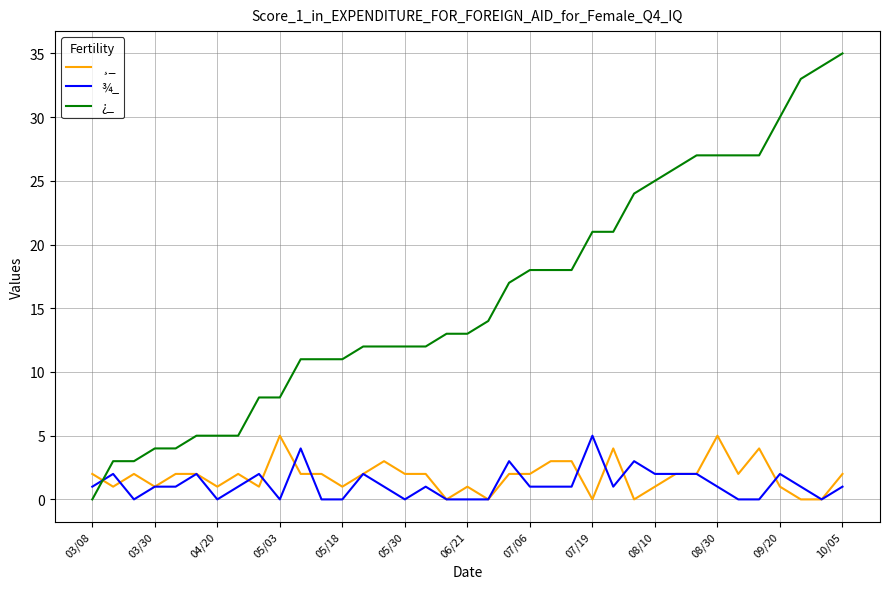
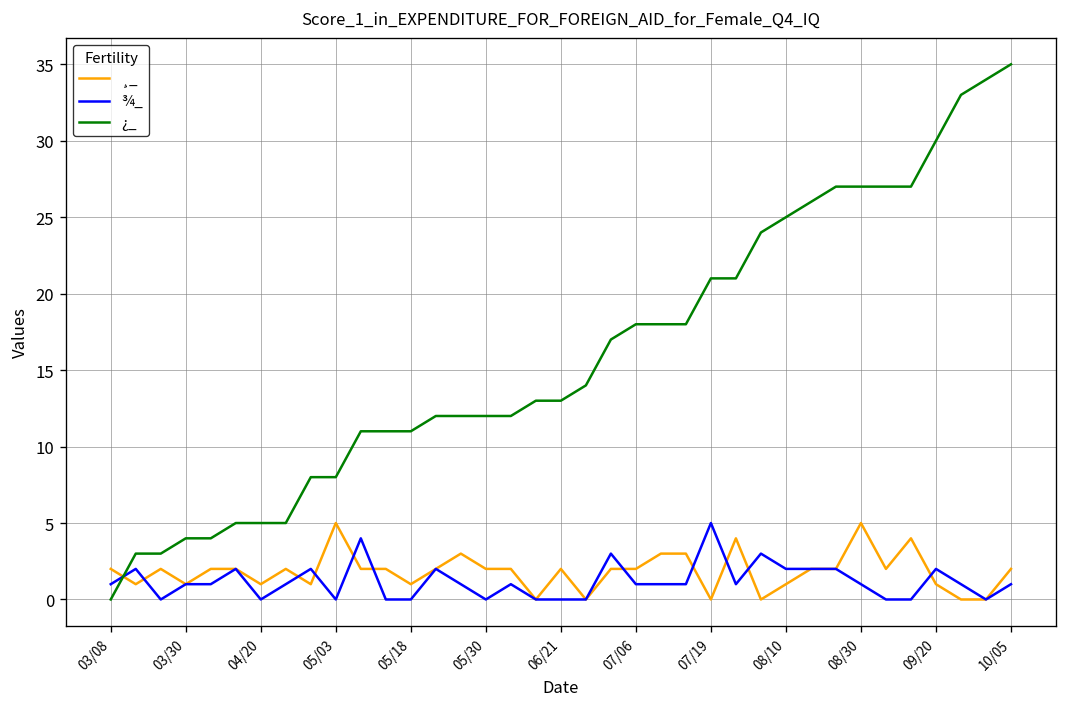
  {
    "¸_": {
      "03/08": 2,
      "04/20": 1,
      "05/03": 5,
      "05/18": 1,
      "05/30": 2,
-     "06/21": 1,
+     "06/21": 2,
      "07/06": 2,
      "07/19": 0,
      "08/10": 1,
      "08/30": 5,
      "09/20": 1,
      "10/05": 2
    },
    "¾_": {
      "03/08": 1,
      "04/20": 0,
      "05/03": 0,
      "05/18": 0,
      "05/30": 0,
      "06/21": 0,
      "07/06": 1,
      "07/19": 5,
      "08/10": 2,
      "08/30": 1,
      "09/20": 2,
      "10/05": 1
    },
    "¿_": {
      "03/08": 0,
      "03/30": 4,
      "04/20": 5,
      "05/03": 8,
      "05/18": 11,
      "05/30": 12,
      "06/21": 13,
      "07/06": 18,
      "07/19": 21,
      "08/10": 25,
      "08/30": 27,
      "09/20": 30,
      "10/05": 35
    }
  }
